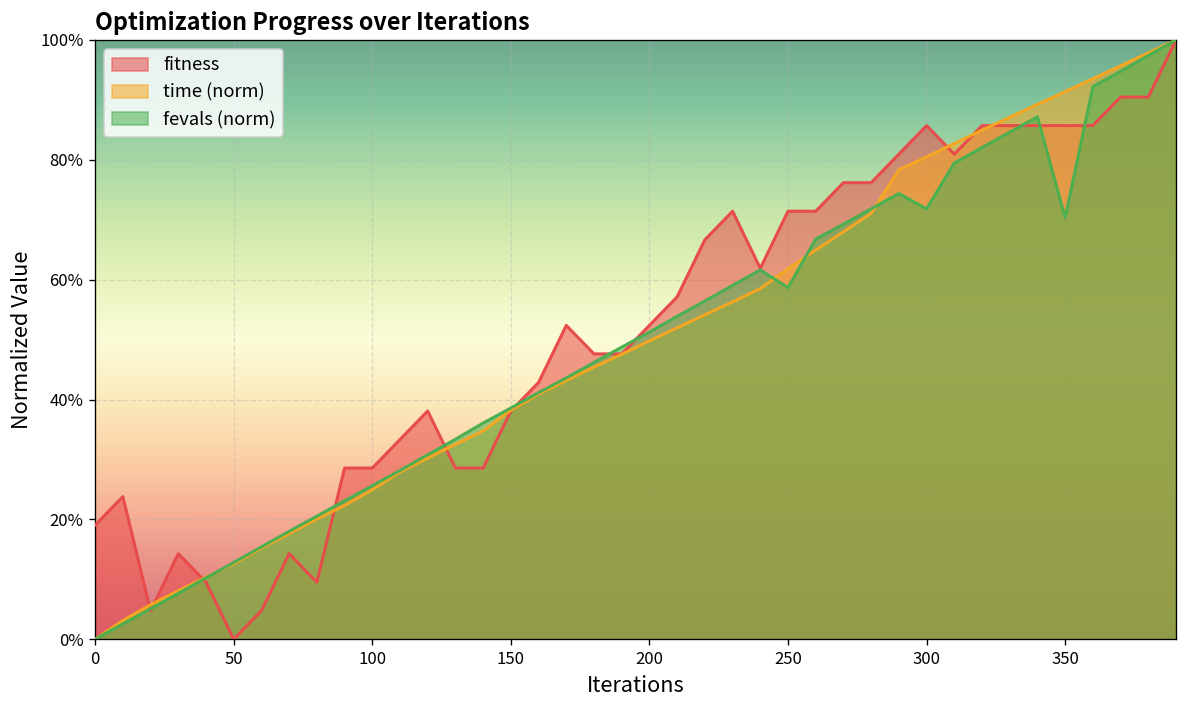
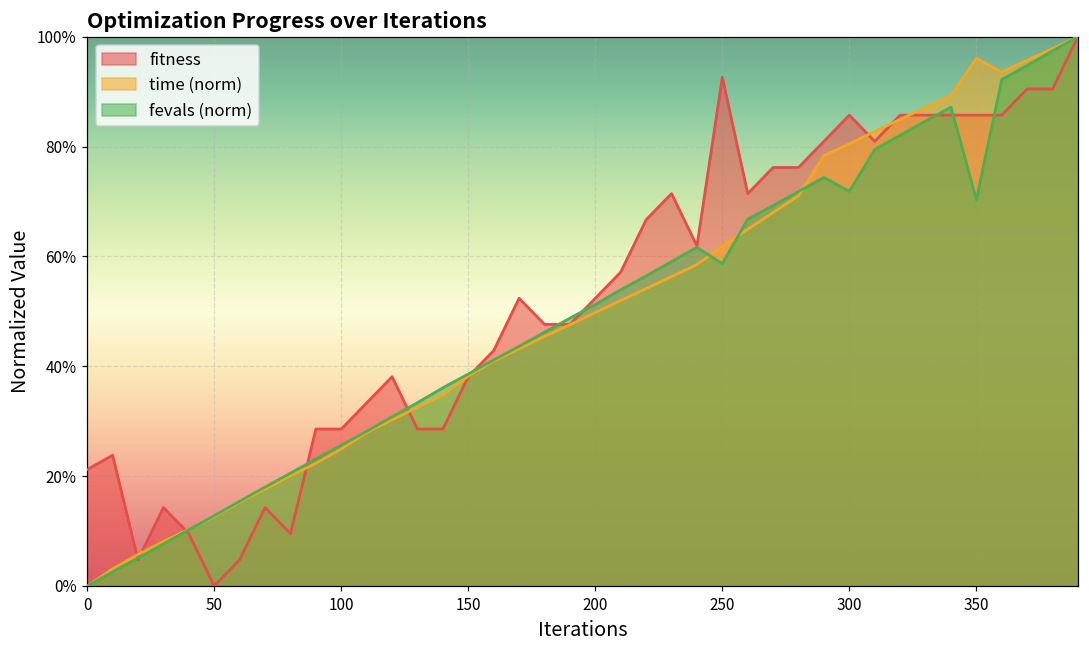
  {
    "fitness": {
-     "0": "19%",
+     "0": "21%",
      "50": "0%",
      "100": "29%",
      "200": "52%",
-     "250": "71%",
+     "250": "93%",
      "300": "86%",
      "350": "86%"
    },
    "time (norm)": {
      "100": "25%",
      "200": "50%",
      "250": "62%",
      "300": "81%",
-     "350": "91%"
+     "350": "96%"
    },
    "fevals (norm)": {
      "100": "26%",
      "200": "51%",
      "250": "59%",
      "300": "72%",
      "350": "70%"
    }
  }
